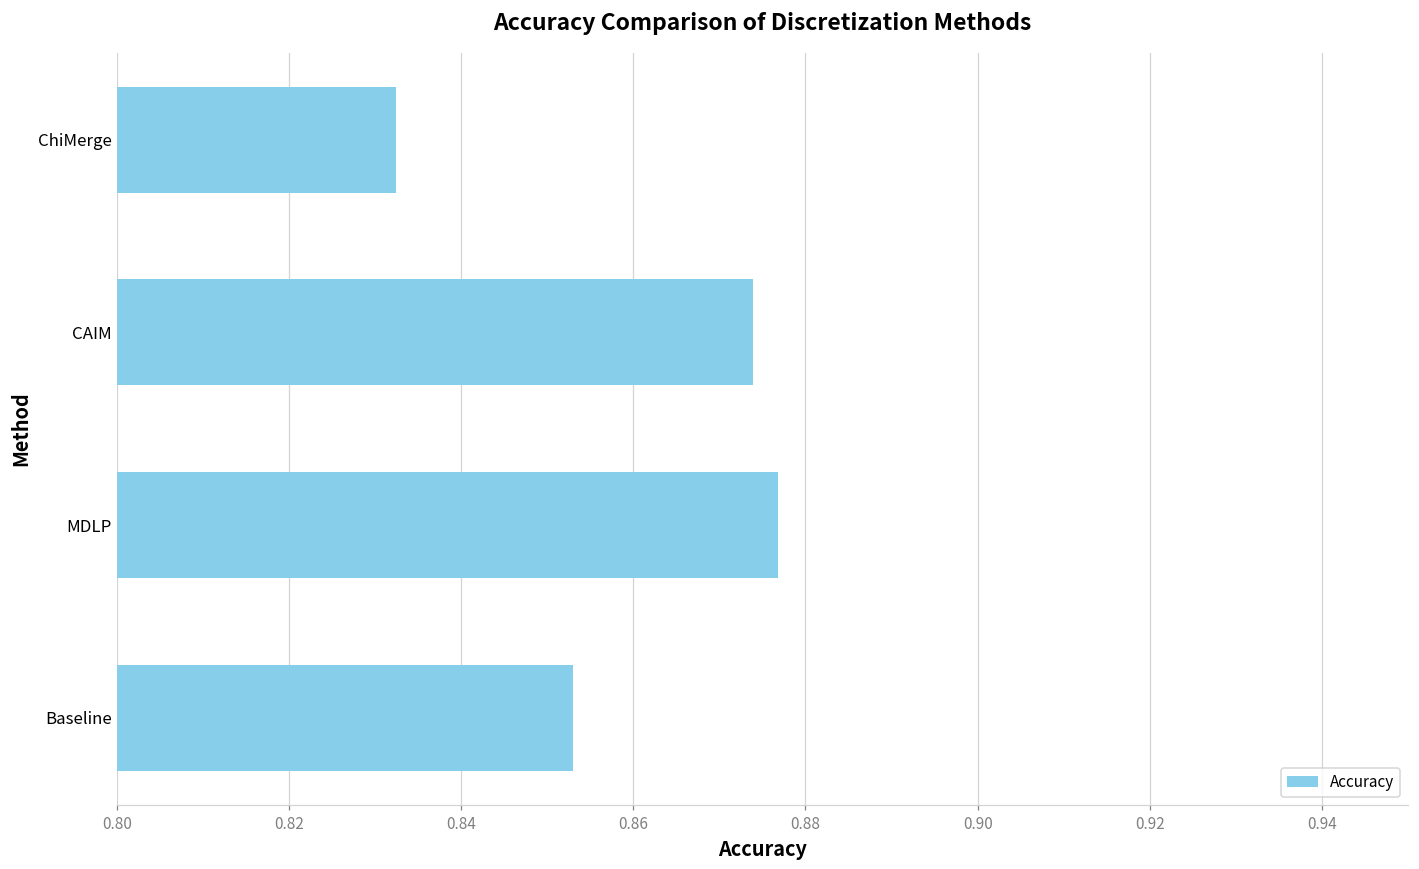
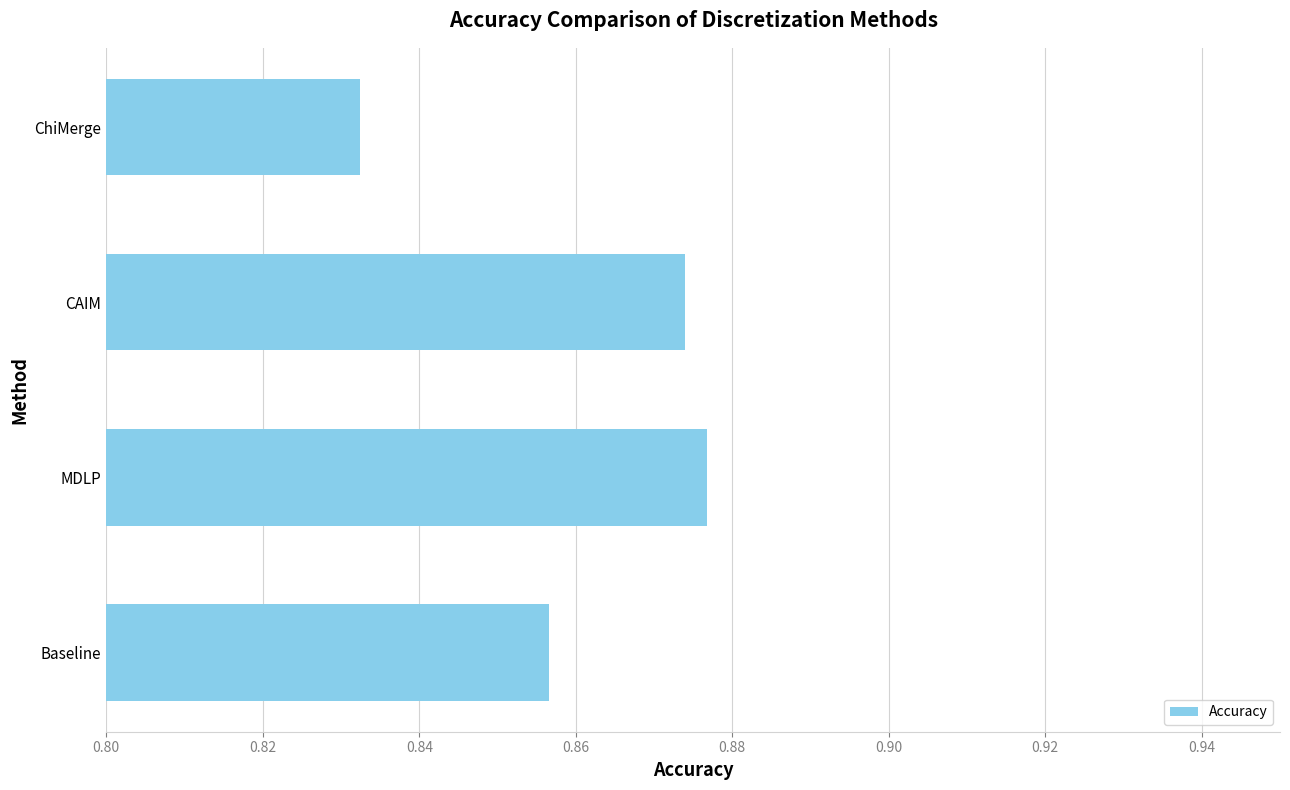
  {
    "ChiMerge": 0.832,
    "CAIM": 0.874,
    "MDLP": 0.877,
-   "Baseline": 0.853
+   "Baseline": 0.857
  }
